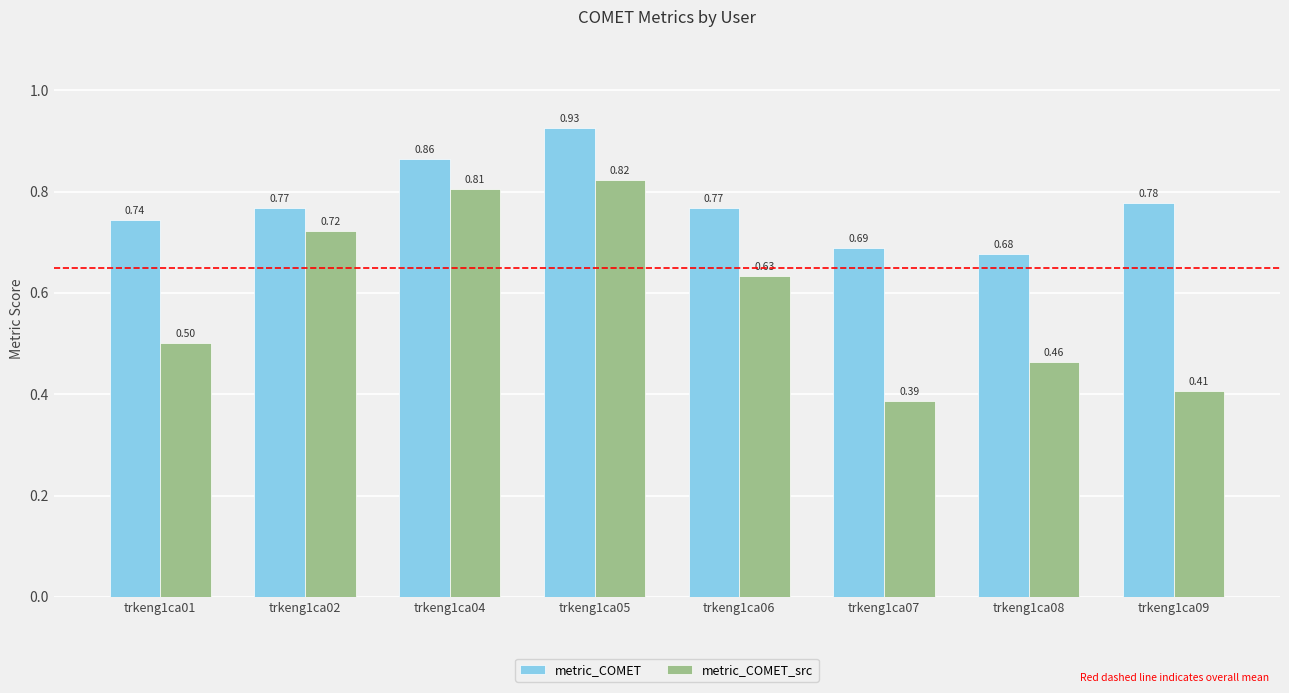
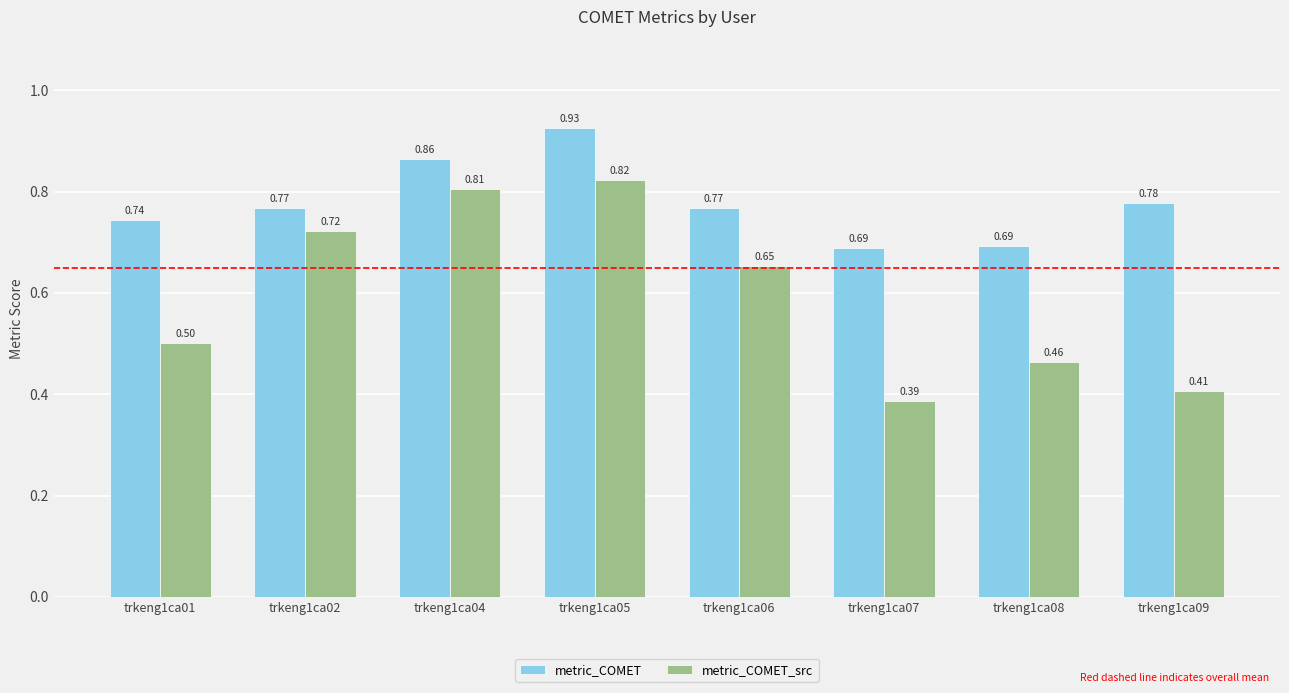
  {
    "metric_COMET": {
      "trkeng1ca01": 0.74,
      "trkeng1ca02": 0.77,
      "trkeng1ca04": 0.86,
      "trkeng1ca05": 0.93,
      "trkeng1ca06": 0.77,
      "trkeng1ca07": 0.69,
-     "trkeng1ca08": 0.68,
+     "trkeng1ca08": 0.69,
      "trkeng1ca09": 0.78
    },
    "metric_COMET_src": {
      "trkeng1ca01": 0.50,
      "trkeng1ca02": 0.72,
      "trkeng1ca04": 0.81,
      "trkeng1ca05": 0.82,
-     "trkeng1ca06": 0.63,
+     "trkeng1ca06": 0.65,
      "trkeng1ca07": 0.39,
      "trkeng1ca08": 0.46,
      "trkeng1ca09": 0.41
    }
  }
